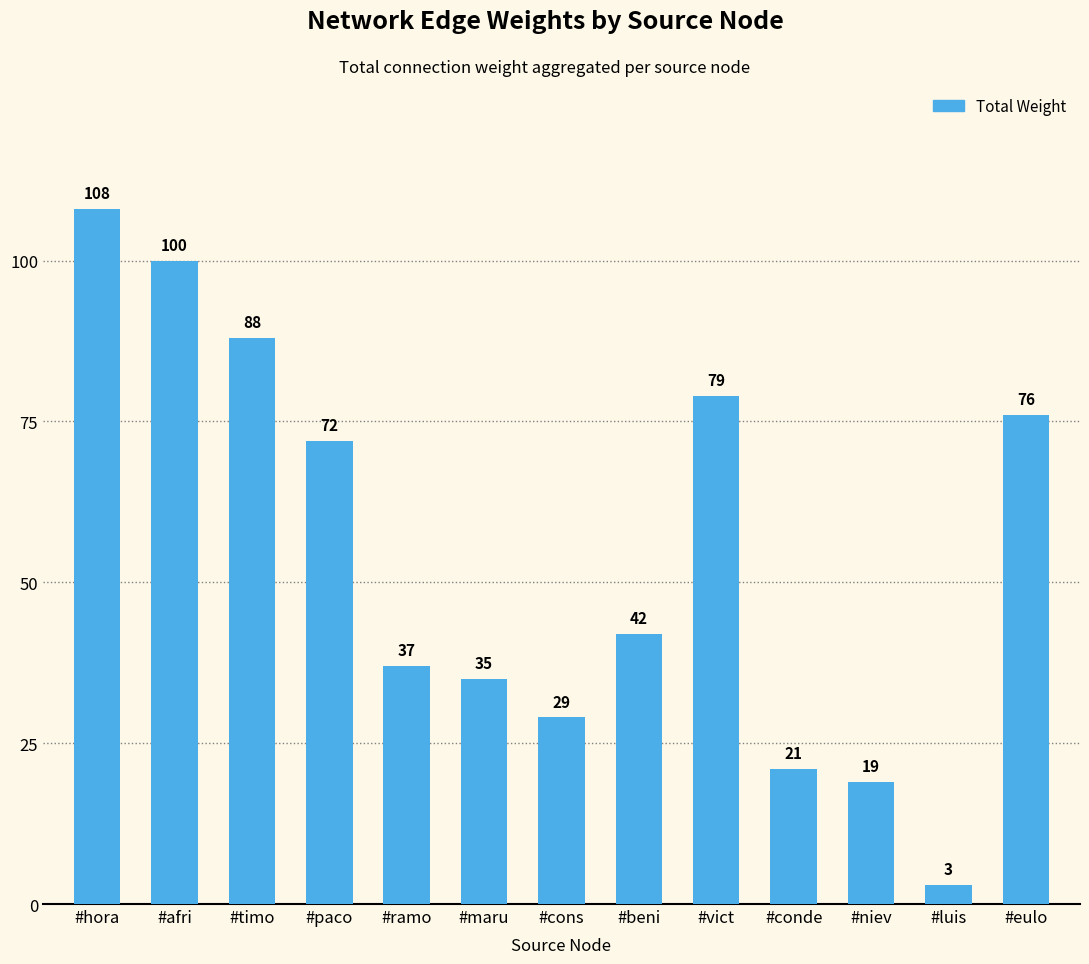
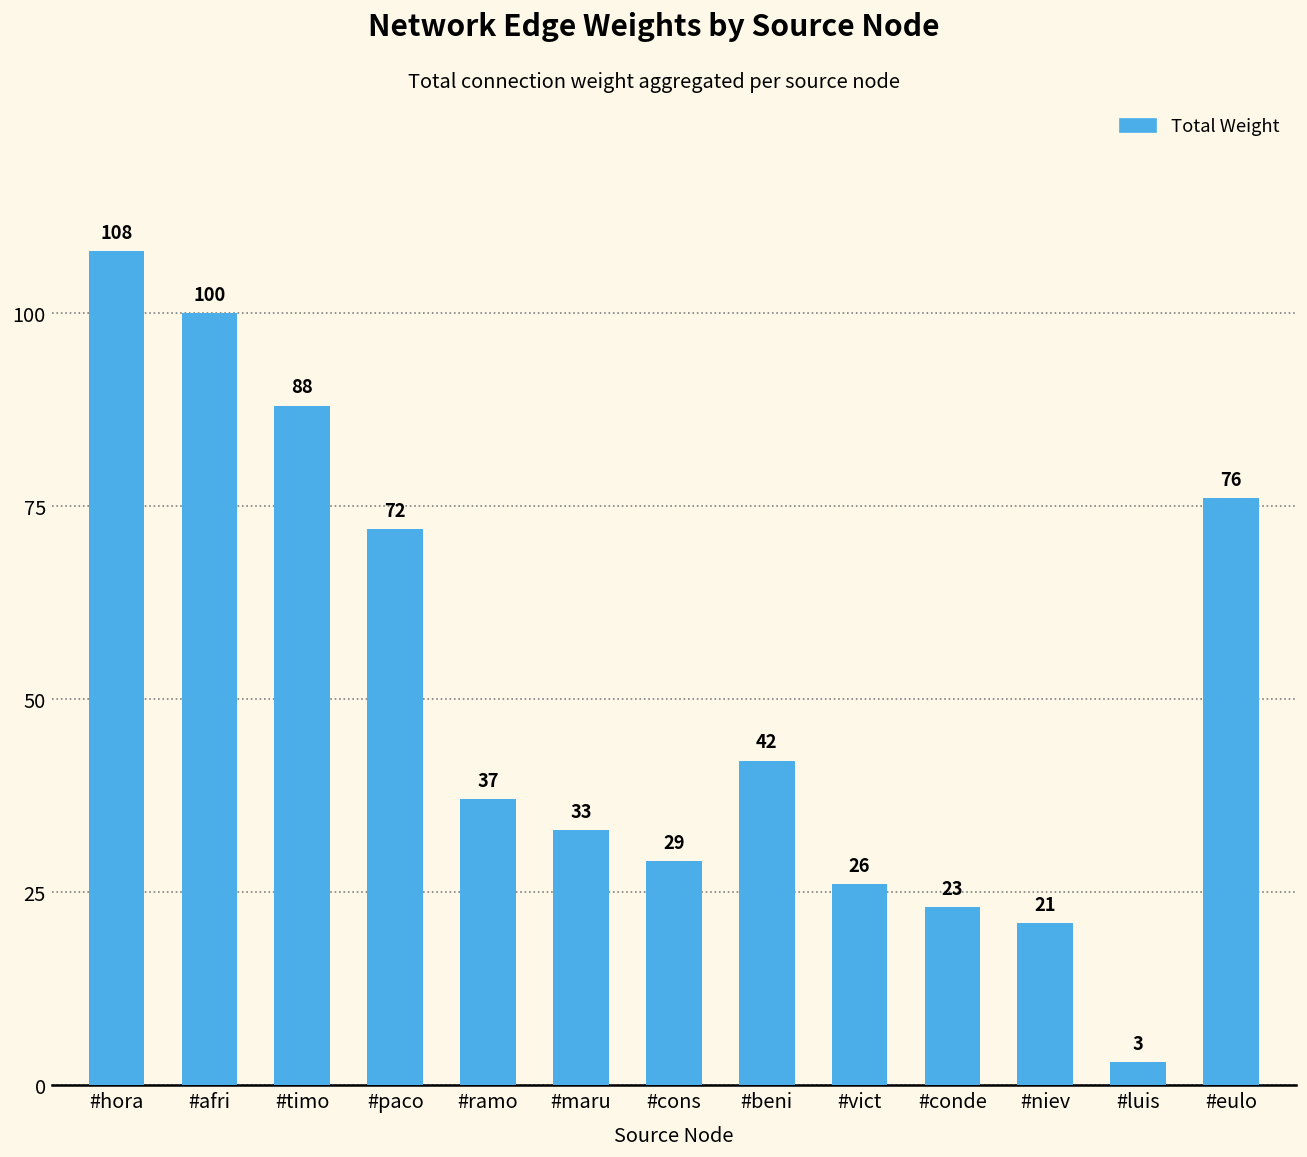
  {
    "#hora": 108,
    "#afri": 100,
    "#timo": 88,
    "#paco": 72,
    "#ramo": 37,
-   "#maru": 35,
+   "#maru": 33,
    "#cons": 29,
    "#beni": 42,
-   "#vict": 79,
-   "#conde": 21,
-   "#niev": 19,
+   "#vict": 26,
+   "#conde": 23,
+   "#niev": 21,
    "#luis": 3,
    "#eulo": 76
  }
